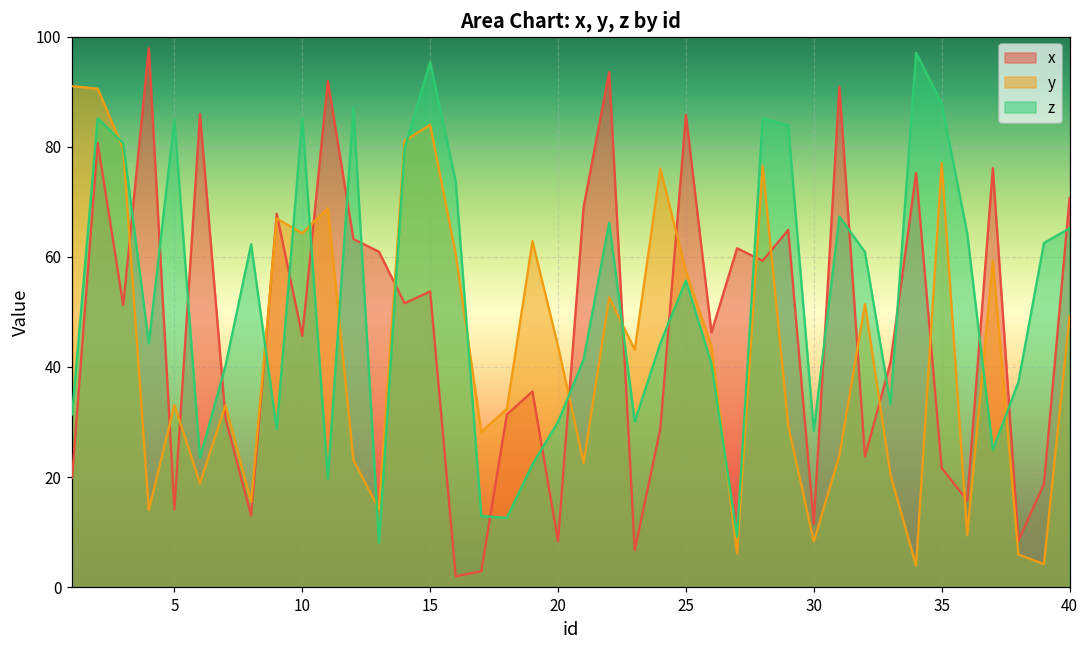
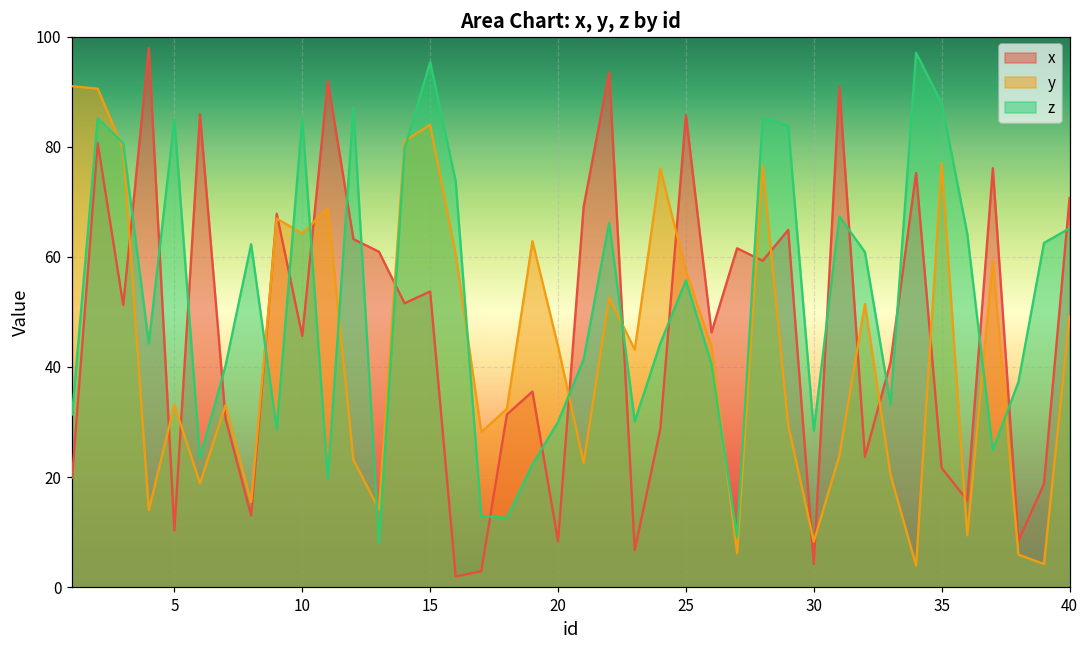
  {
    "x": {
-     "5": 14,
+     "5": 10,
      "10": 46,
      "15": 54,
      "20": 8,
      "25": 86,
-     "30": 11,
+     "30": 4,
      "35": 22,
      "40": 71
    },
    "y": {
      "5": 33,
      "10": 64,
      "15": 84,
      "20": 44,
      "25": 57,
      "30": 8,
      "35": 77,
      "40": 49
    },
    "z": {
      "5": 85,
      "10": 85,
      "15": 95,
      "20": 30,
      "25": 56,
      "30": 28,
      "35": 88,
      "40": 65
    }
  }
